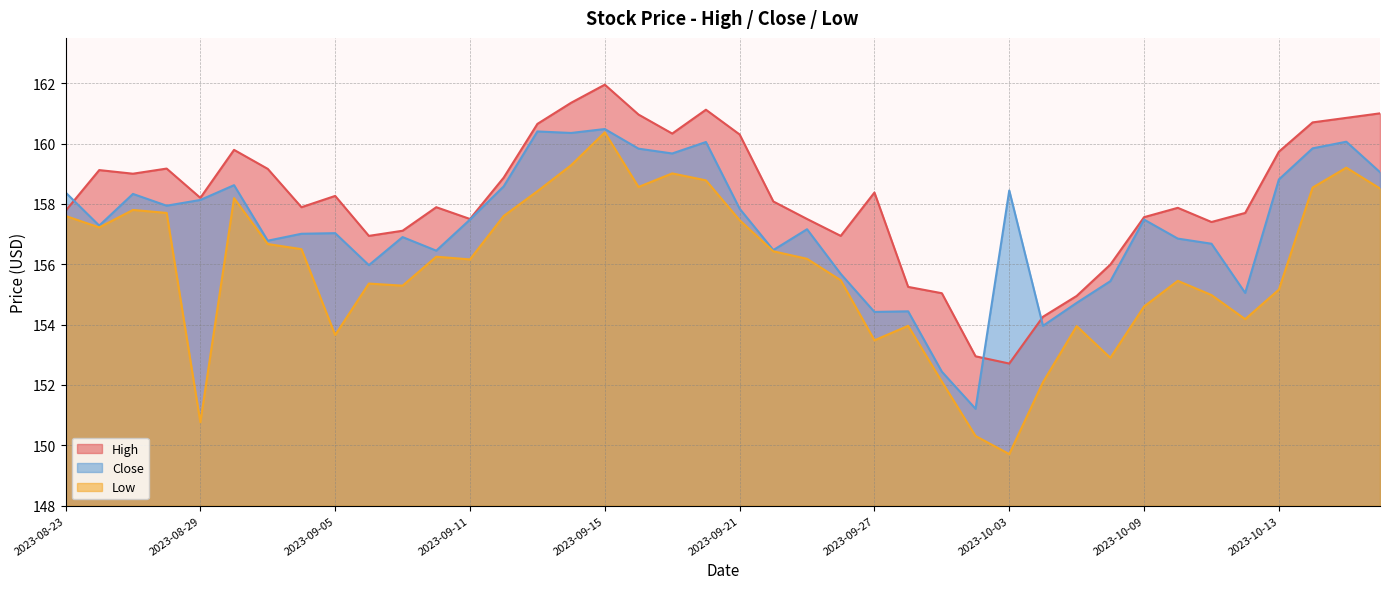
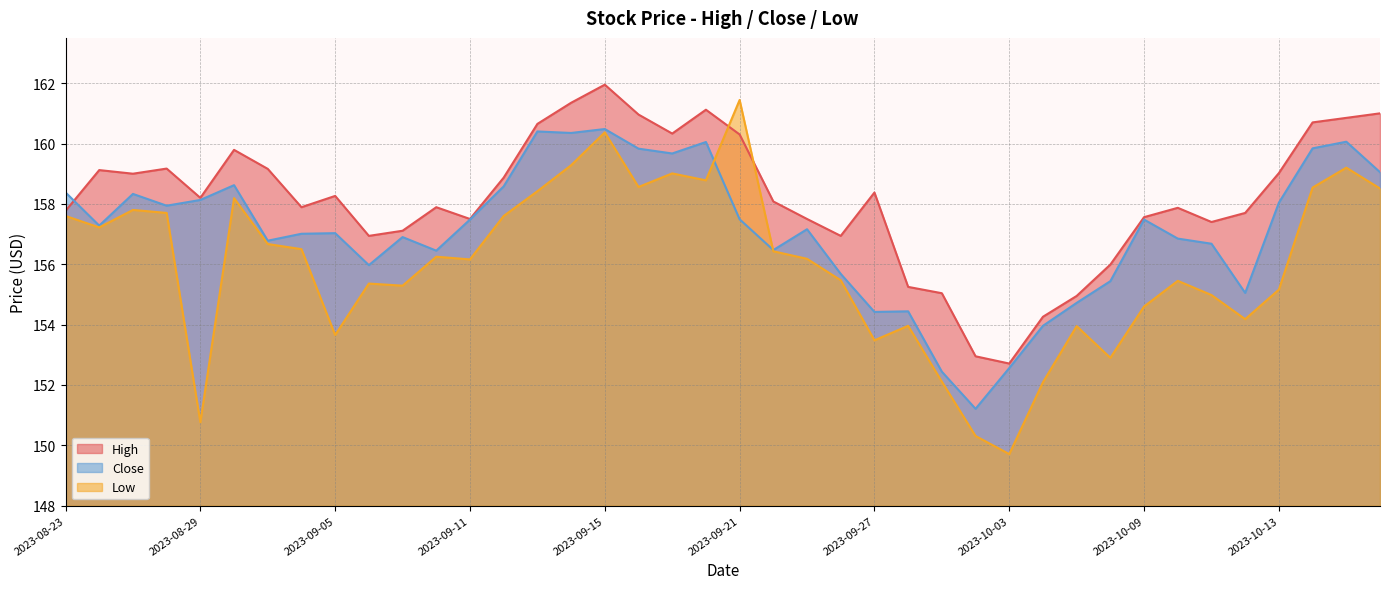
  {
    "High": {
      "2023-08-23": 157.8,
      "2023-09-05": 158.3,
      "2023-09-15": 161.9,
      "2023-09-21": 160.3,
      "2023-09-27": 158.4,
      "2023-10-03": 152.7,
-     "2023-10-13": 159.7
+     "2023-10-13": 159.0
    },
    "Close": {
      "2023-08-23": 158.4,
      "2023-09-05": 157.0,
      "2023-09-15": 160.5,
-     "2023-09-21": 157.8,
+     "2023-09-21": 157.5,
      "2023-09-27": 154.4,
-     "2023-10-03": 158.4,
-     "2023-10-13": 158.8
+     "2023-10-03": 152.6,
+     "2023-10-13": 158.0
    },
    "Low": {
      "2023-08-23": 157.6,
      "2023-08-29": 150.8,
      "2023-09-05": 153.7,
      "2023-09-11": 156.2,
      "2023-09-15": 160.4,
-     "2023-09-21": 157.5,
+     "2023-09-21": 161.4,
      "2023-09-27": 153.5,
      "2023-10-03": 149.7,
      "2023-10-09": 154.6,
      "2023-10-13": 155.2
    }
  }
